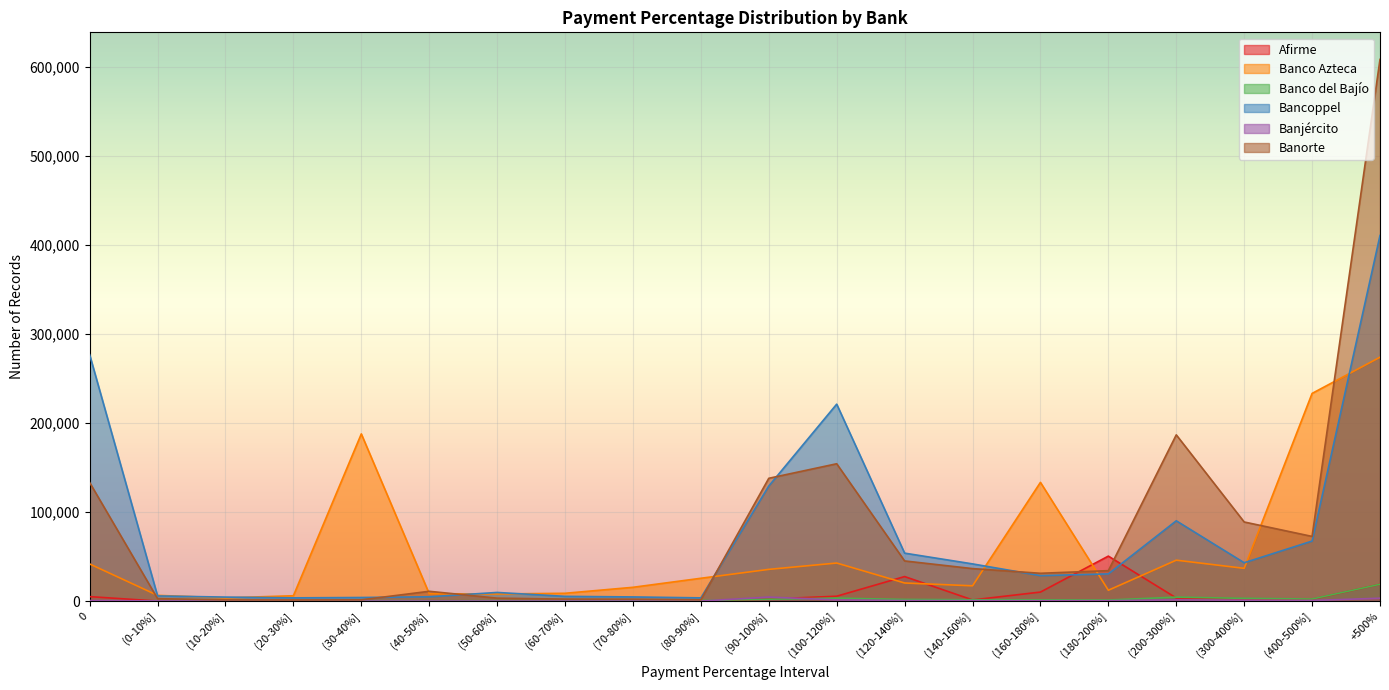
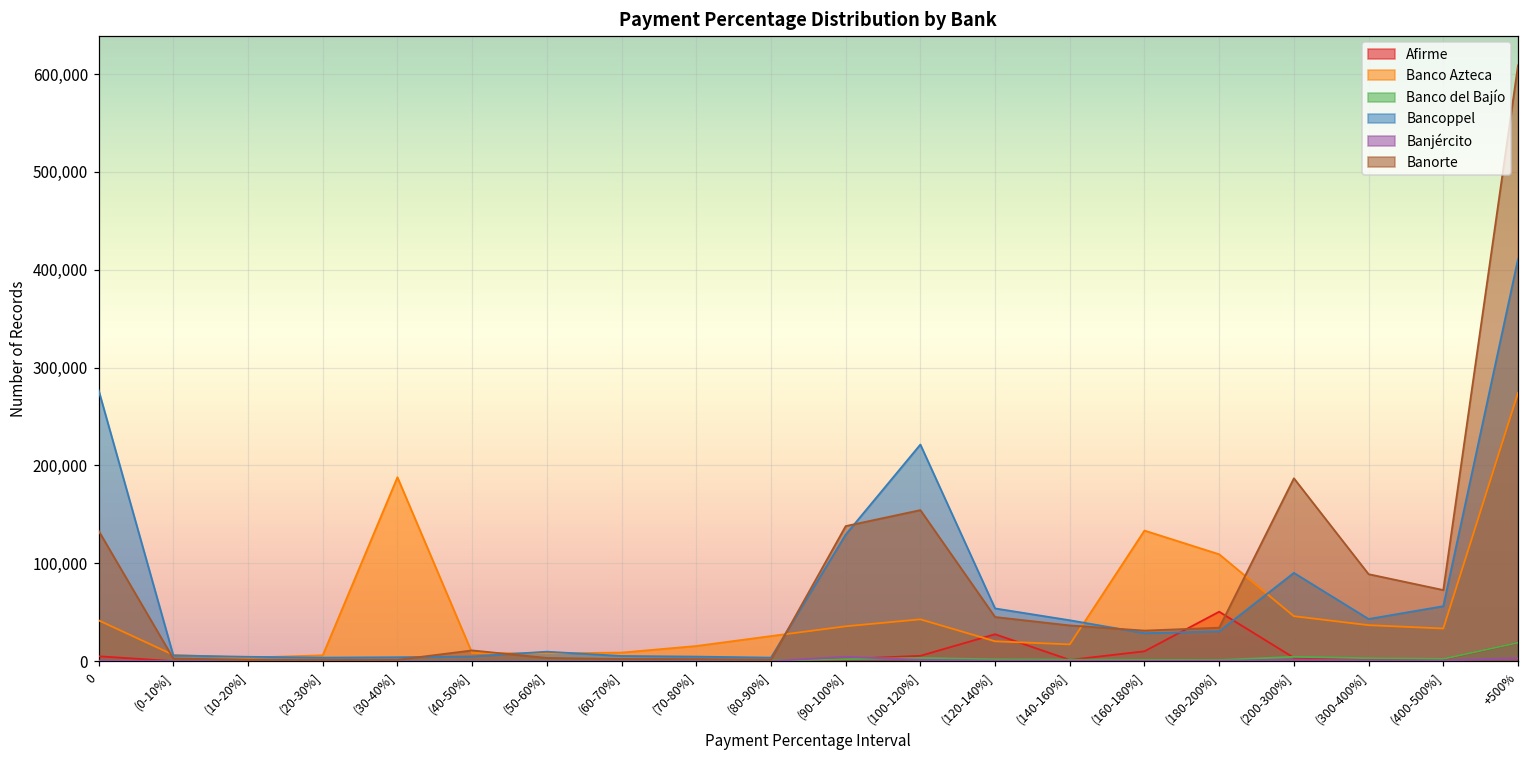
  {
    "Afirme": {
      "0": "0",
      "(120-140%]": "30,000",
      "(160-180%]": "10,000",
      "(180-200%]": "50,000"
    },
    "Banco Azteca": {
      "0": "40,000",
      "(30-40%]": "190,000",
      "(60-70%]": "10,000",
      "(70-80%]": "20,000",
      "(80-90%]": "30,000",
      "(90-100%]": "40,000",
      "(100-120%]": "40,000",
      "(120-140%]": "20,000",
      "(140-160%]": "20,000",
      "(160-180%]": "130,000",
-     "(180-200%]": "10,000",
+     "(180-200%]": "110,000",
      "(200-300%]": "50,000",
      "(300-400%]": "40,000",
-     "(400-500%]": "230,000",
+     "(400-500%]": "30,000",
      "+500%": "270,000"
    },
    "Bancoppel": {
      "0": "280,000",
      "(40-50%]": "0",
      "(60-70%]": "10,000",
      "(90-100%]": "130,000",
      "(100-120%]": "220,000",
      "(120-140%]": "50,000",
      "(140-160%]": "40,000",
      "(180-200%]": "30,000",
      "(200-300%]": "90,000",
      "(300-400%]": "40,000",
-     "(400-500%]": "70,000",
+     "(400-500%]": "60,000",
      "+500%": "410,000"
    },
    "Banjército": {
      "+500%": "0"
    },
    "Banorte": {
      "0": "130,000",
      "(90-100%]": "140,000",
      "(100-120%]": "150,000",
      "(120-140%]": "50,000",
      "(140-160%]": "40,000",
      "(180-200%]": "30,000",
      "(200-300%]": "190,000",
      "(300-400%]": "90,000",
      "(400-500%]": "70,000",
      "+500%": "610,000"
    }
  }
